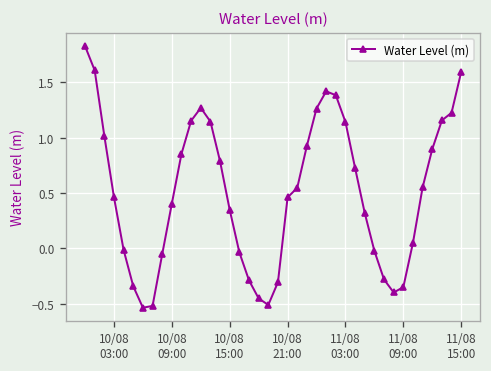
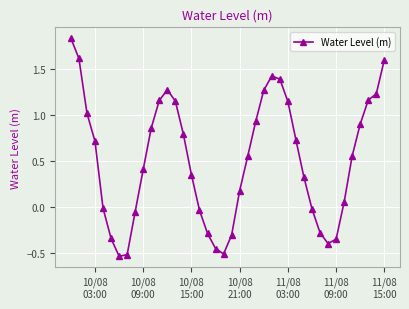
  {
-   "10/08 03:00": 0.5,
+   "10/08 03:00": 0.7,
    "10/08 09:00": 0.4,
    "10/08 15:00": 0.3,
-   "10/08 21:00": 0.5,
+   "10/08 21:00": 0.2,
    "11/08 03:00": 1.1,
    "11/08 09:00": -0.4,
    "11/08 15:00": 1.6
  }
